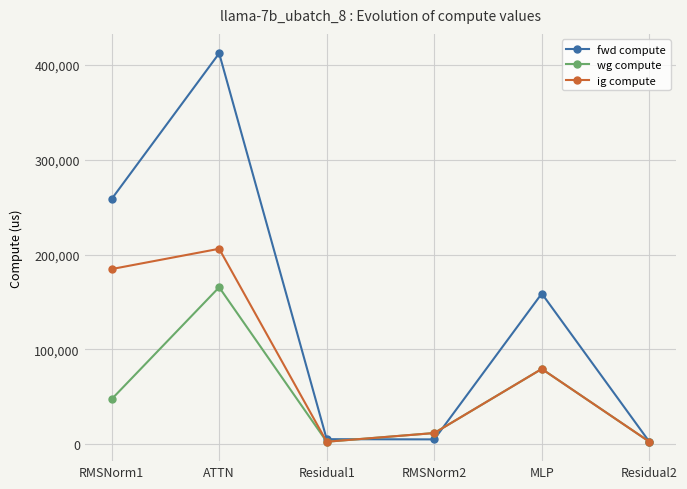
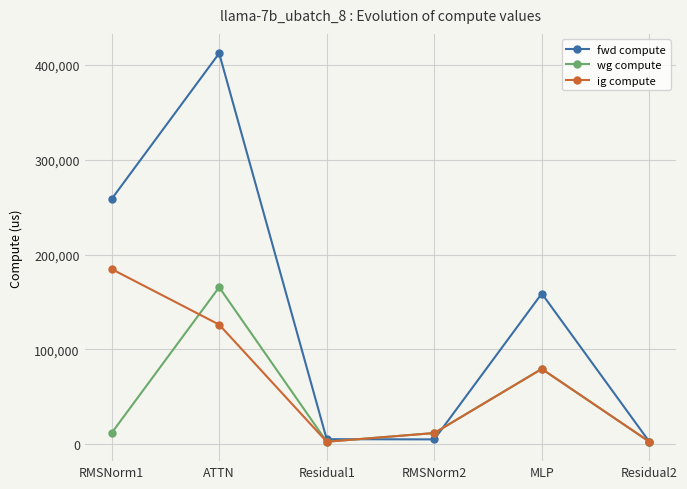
  {
    "fwd compute": {
      "RMSNorm1": "260,000",
      "ATTN": "410,000",
      "RMSNorm2": "10,000",
      "MLP": "160,000"
    },
    "wg compute": {
-     "RMSNorm1": "50,000",
+     "RMSNorm1": "10,000",
      "ATTN": "170,000"
    },
    "ig compute": {
      "RMSNorm1": "180,000",
-     "ATTN": "210,000"
+     "ATTN": "130,000"
    }
  }
